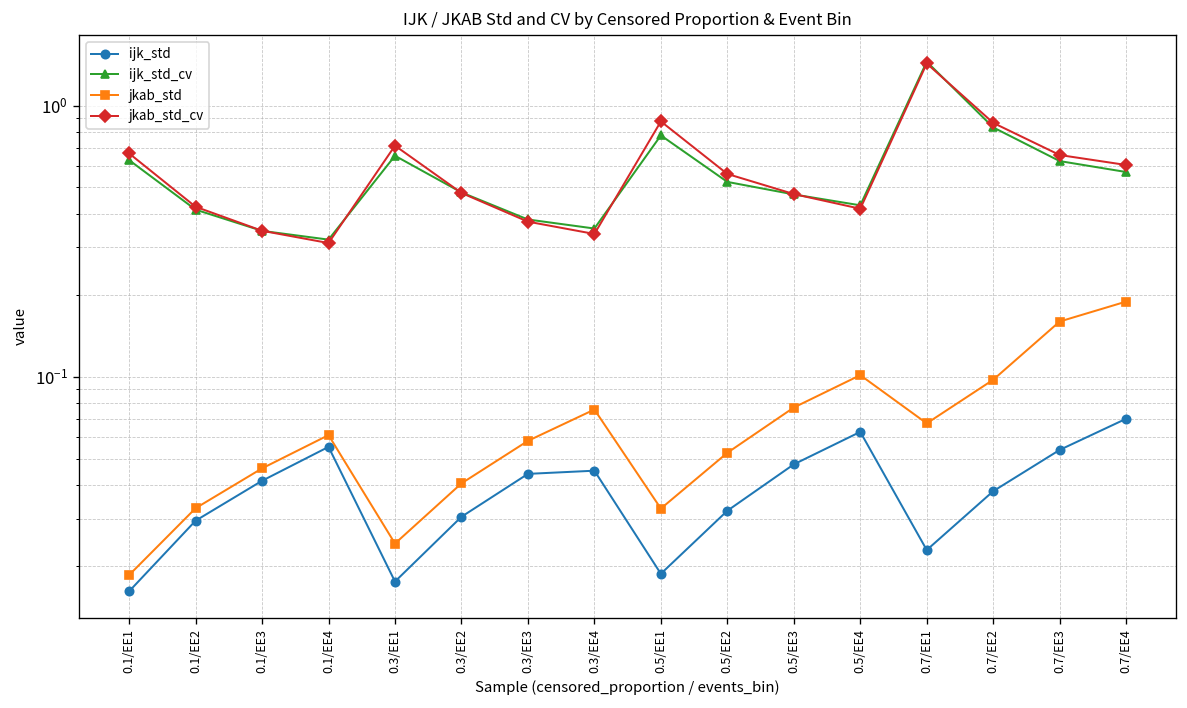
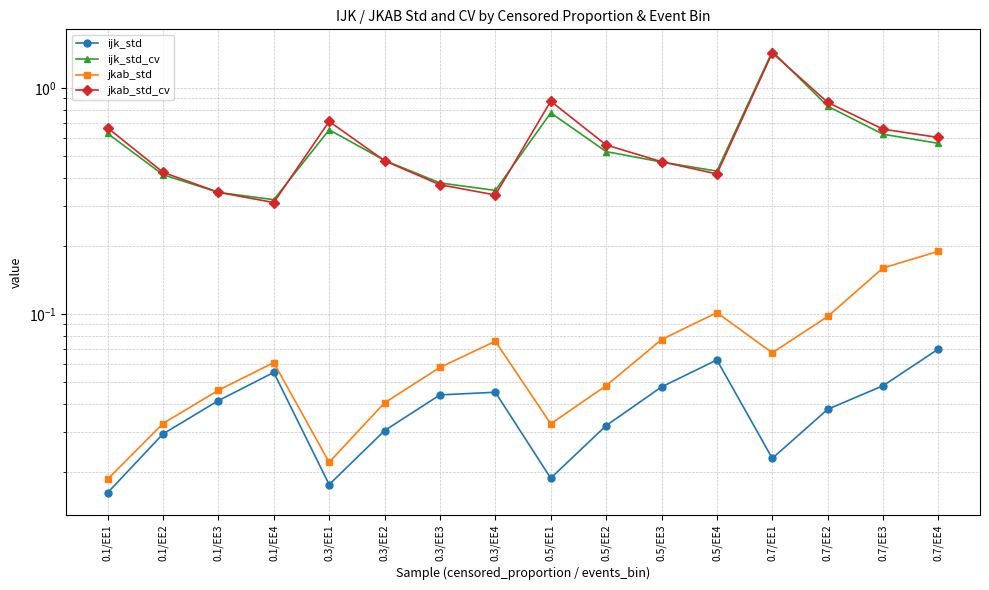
  {
    "ijk_std": {
      "0.1/EE1": 0.016,
      "0.1/EE2": 0.030,
      "0.1/EE3": 0.041,
      "0.1/EE4": 0.055,
      "0.3/EE1": 0.018,
      "0.3/EE2": 0.031,
      "0.3/EE3": 0.044,
      "0.3/EE4": 0.045,
      "0.5/EE1": 0.019,
      "0.5/EE2": 0.032,
      "0.5/EE3": 0.048,
      "0.5/EE4": 0.063,
      "0.7/EE1": 0.023,
      "0.7/EE2": 0.038,
-     "0.7/EE3": 0.054,
+     "0.7/EE3": 0.048,
      "0.7/EE4": 0.070
    },
    "ijk_std_cv": {
      "0.1/EE1": 0.63,
      "0.1/EE4": 0.32,
      "0.3/EE1": 0.65,
      "0.3/EE4": 0.35,
      "0.5/EE1": 0.78,
      "0.5/EE2": 0.52,
      "0.5/EE4": 0.43,
      "0.7/EE2": 0.83,
      "0.7/EE3": 0.62,
      "0.7/EE4": 0.57
    },
    "jkab_std": {
      "0.1/EE1": 0.019,
      "0.1/EE2": 0.033,
      "0.1/EE3": 0.046,
      "0.1/EE4": 0.061,
-     "0.3/EE1": 0.024,
+     "0.3/EE1": 0.022,
      "0.3/EE2": 0.041,
      "0.3/EE3": 0.058,
      "0.3/EE4": 0.076,
      "0.5/EE1": 0.033,
-     "0.5/EE2": 0.053,
+     "0.5/EE2": 0.048,
      "0.5/EE3": 0.077,
      "0.5/EE4": 0.10,
      "0.7/EE1": 0.067,
      "0.7/EE2": 0.098,
      "0.7/EE3": 0.16,
      "0.7/EE4": 0.19
    },
    "jkab_std_cv": {
      "0.1/EE1": 0.67,
      "0.1/EE4": 0.31,
      "0.3/EE1": 0.71,
      "0.3/EE4": 0.34,
      "0.5/EE1": 0.87,
      "0.5/EE2": 0.56,
      "0.5/EE4": 0.42,
      "0.7/EE2": 0.86,
      "0.7/EE3": 0.66,
      "0.7/EE4": 0.60
    }
  }
